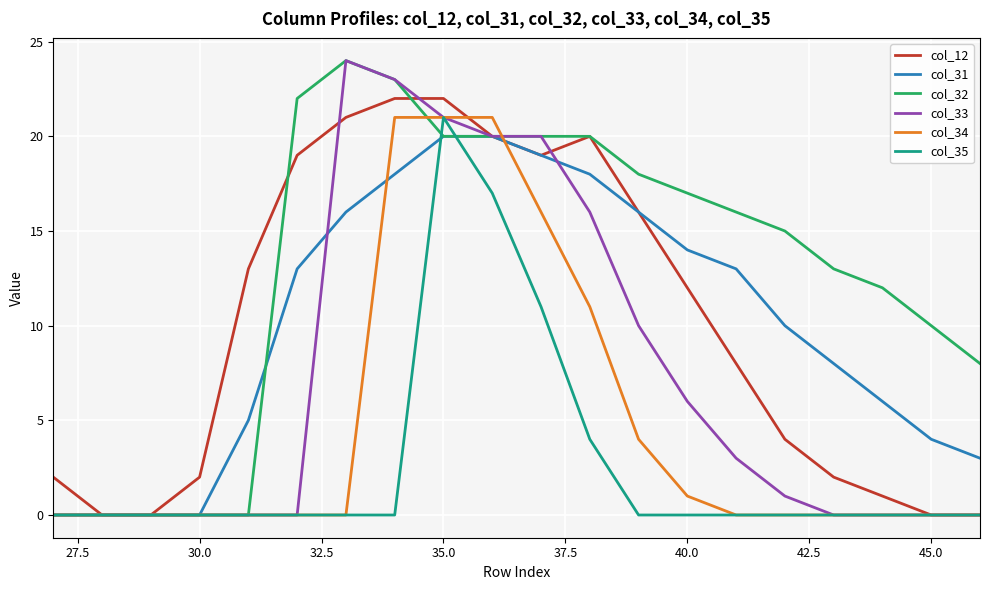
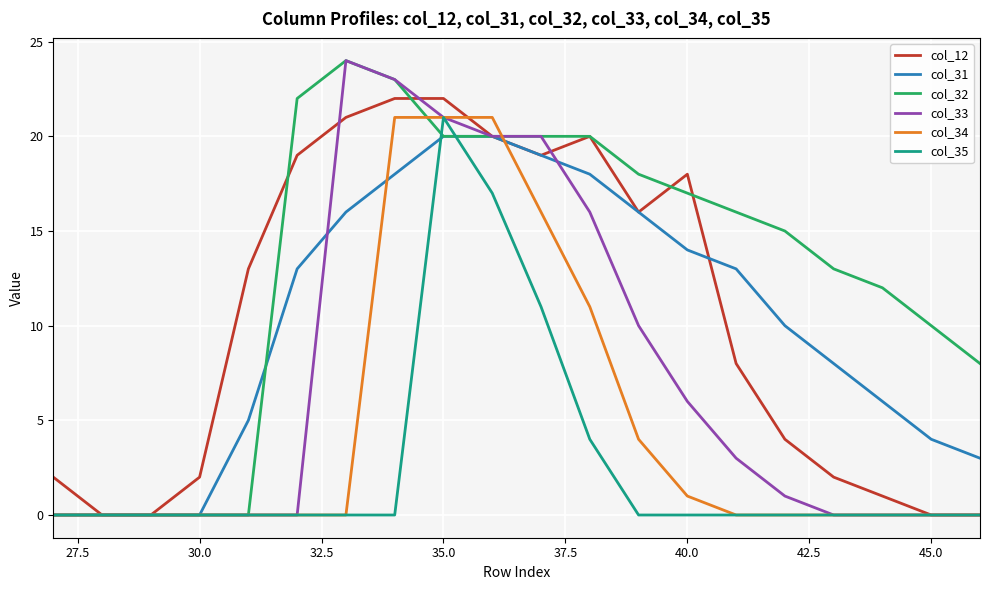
  {
    "col_12": {
      "30.0": 2,
      "35.0": 22,
-     "40.0": 12
+     "40.0": 18
    },
    "col_31": {
      "40.0": 14,
      "45.0": 4
    },
    "col_33": {
      "40.0": 6
    },
    "col_34": {
      "40.0": 1
    }
  }
